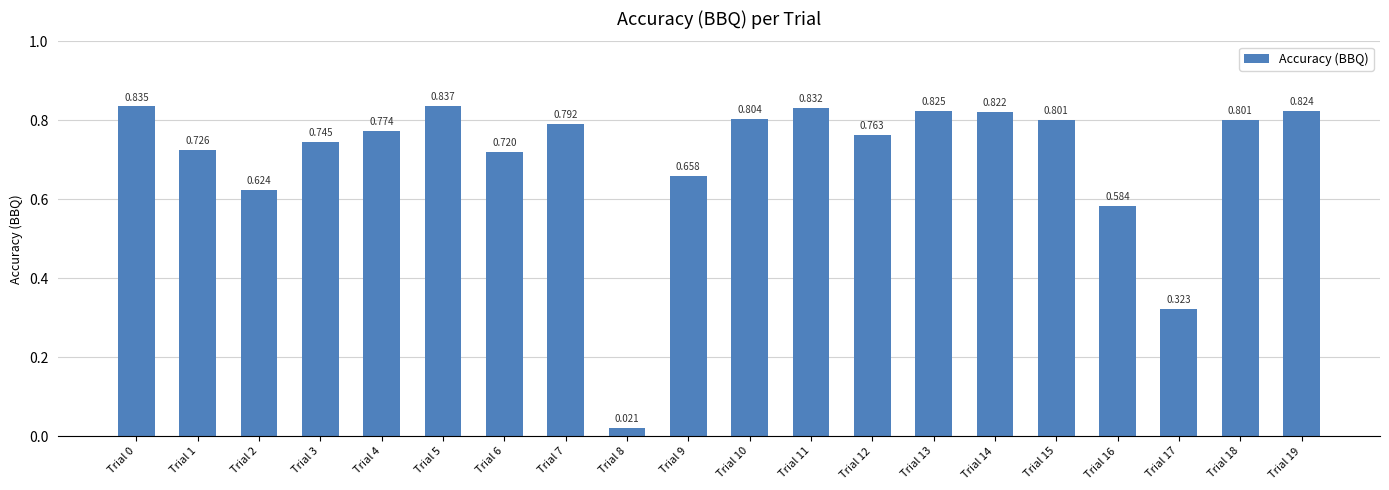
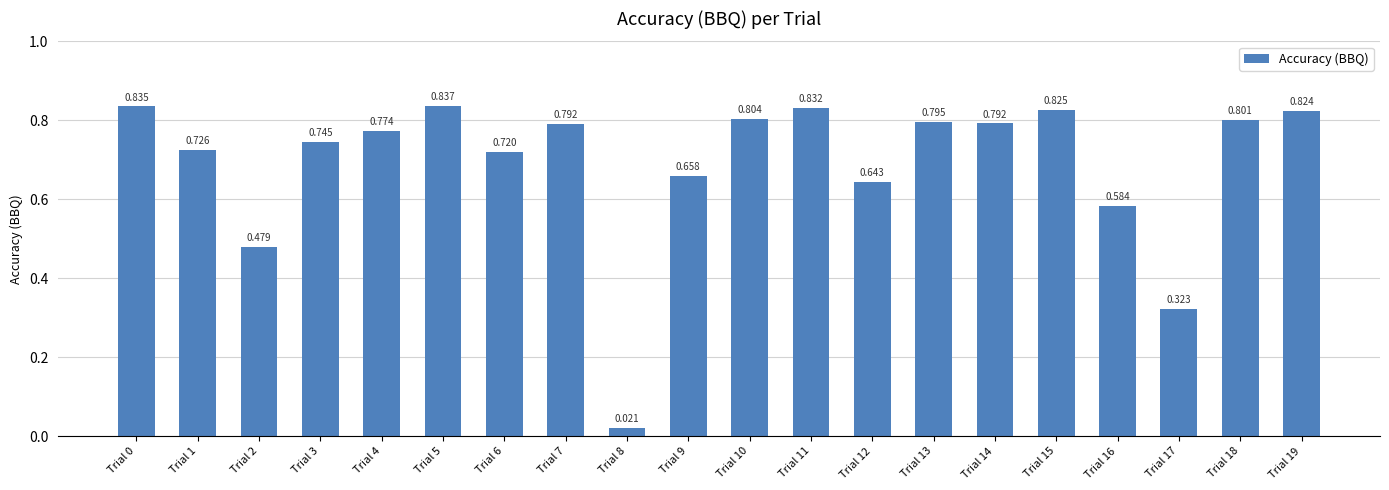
  {
    "Trial 0": 0.835,
    "Trial 1": 0.726,
-   "Trial 2": 0.624,
+   "Trial 2": 0.479,
    "Trial 3": 0.745,
    "Trial 4": 0.774,
    "Trial 5": 0.837,
    "Trial 6": 0.720,
    "Trial 7": 0.792,
    "Trial 8": 0.021,
    "Trial 9": 0.658,
    "Trial 10": 0.804,
    "Trial 11": 0.832,
-   "Trial 12": 0.763,
-   "Trial 13": 0.825,
-   "Trial 14": 0.822,
-   "Trial 15": 0.801,
+   "Trial 12": 0.643,
+   "Trial 13": 0.795,
+   "Trial 14": 0.792,
+   "Trial 15": 0.825,
    "Trial 16": 0.584,
    "Trial 17": 0.323,
    "Trial 18": 0.801,
    "Trial 19": 0.824
  }
